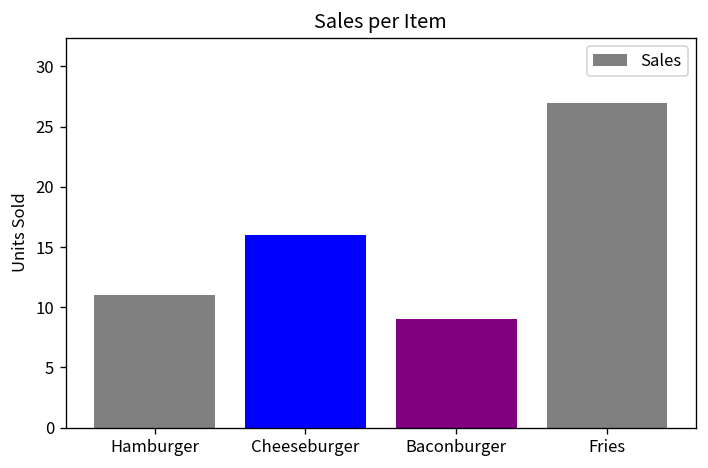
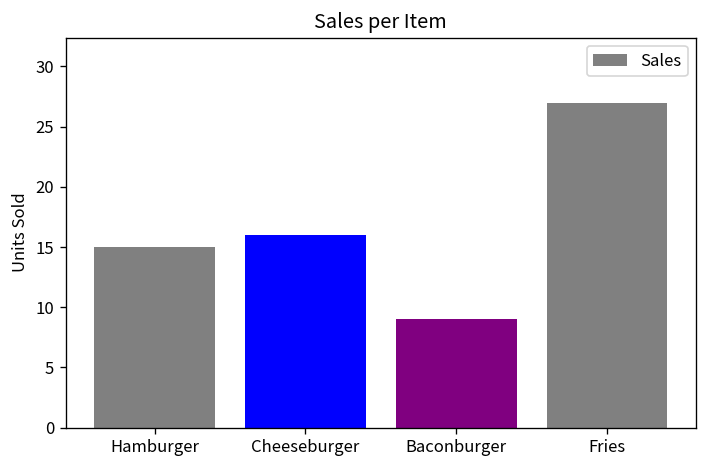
  {
-   "Hamburger": 11,
+   "Hamburger": 15,
    "Cheeseburger": 16,
    "Baconburger": 9,
    "Fries": 27
  }
